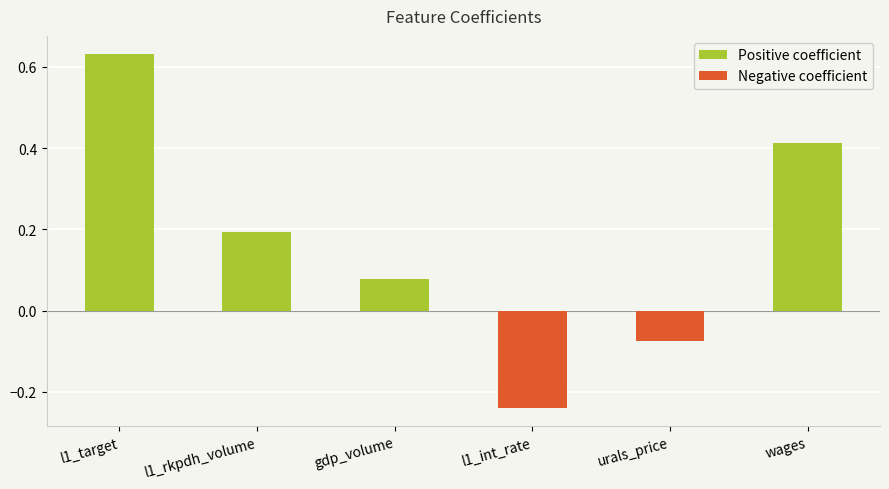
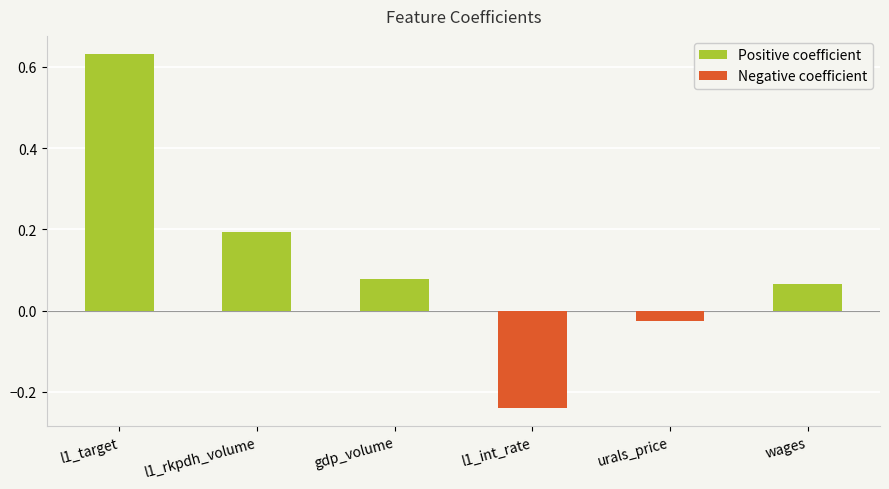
  {
    "l1_target": 0.63,
    "l1_rkpdh_volume": 0.19,
    "gdp_volume": 0.08,
    "l1_int_rate": -0.24,
-   "urals_price": -0.07,
-   "wages": 0.41
+   "urals_price": -0.03,
+   "wages": 0.06
  }
